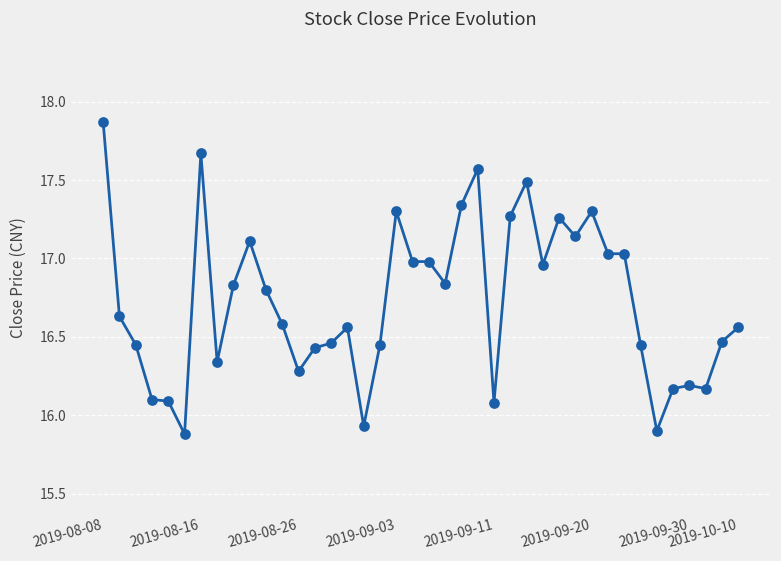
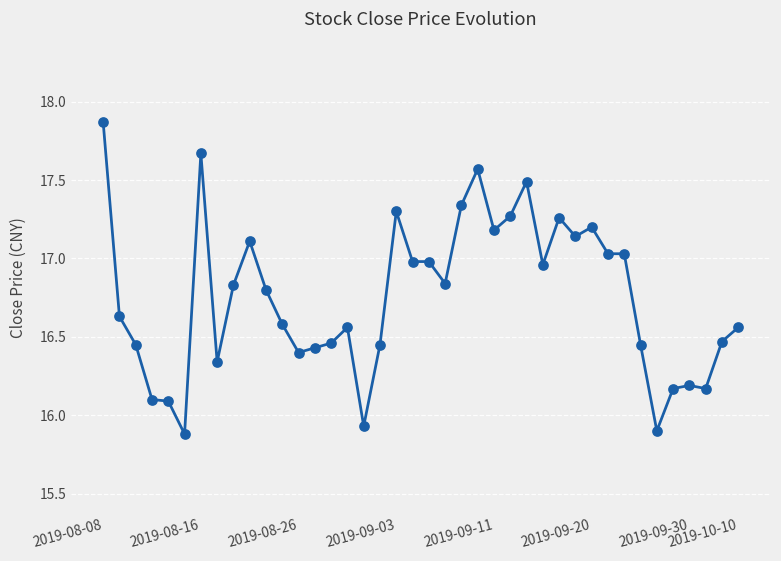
  {
    "2019-08-08": 17.87,
    "2019-08-16": 17.67,
-   "2019-08-26": 16.28,
+   "2019-08-26": 16.40,
    "2019-09-03": 17.30,
-   "2019-09-11": 16.08,
-   "2019-09-20": 17.3,
+   "2019-09-11": 17.18,
+   "2019-09-20": 17.2,
    "2019-09-30": 16.19,
    "2019-10-10": 16.56
  }
